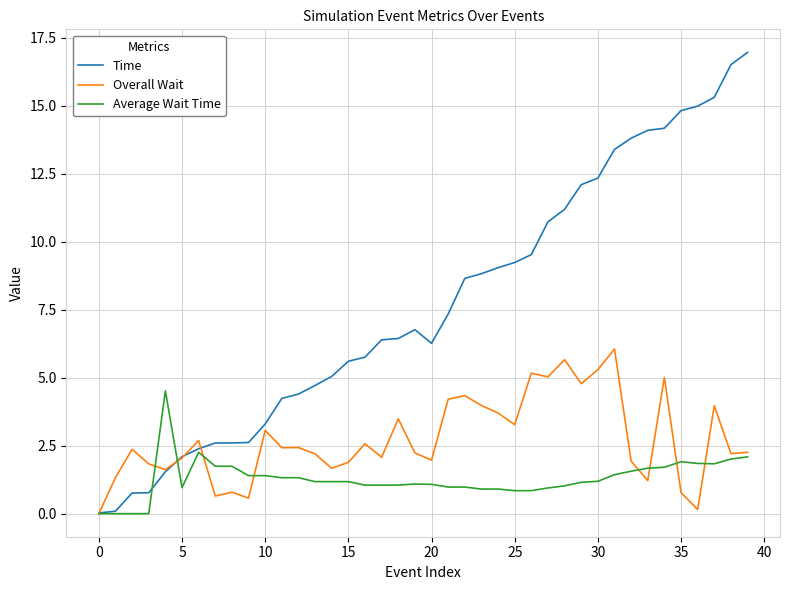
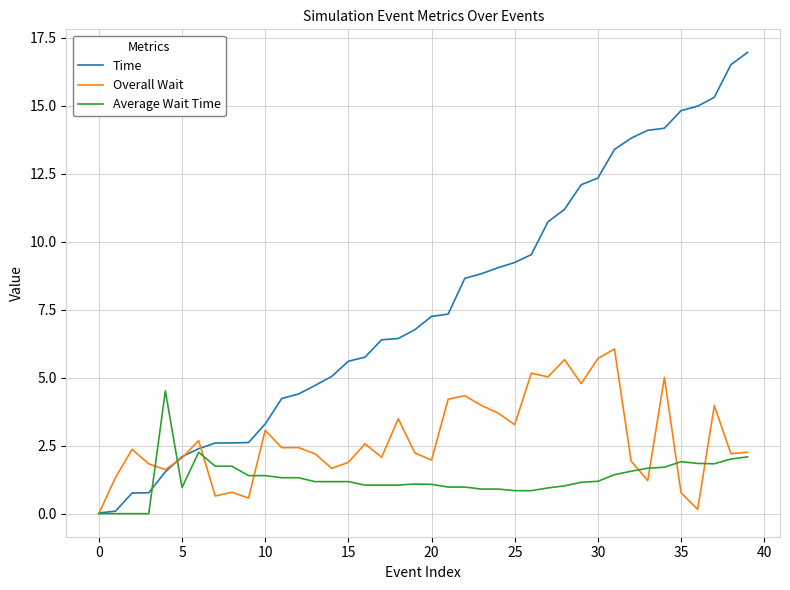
  {
    "Time": {
      "10": 3.3,
      "15": 5.6,
-     "20": 6.3,
+     "20": 7.3,
      "25": 9.2,
      "30": 12.3,
      "35": 14.8
    },
    "Overall Wait": {
      "10": 3.1,
      "15": 1.9,
      "20": 2.0,
      "25": 3.3,
-     "30": 5.3,
+     "30": 5.7,
      "35": 0.8
    },
    "Average Wait Time": {
      "5": 1.0,
      "10": 1.4,
      "15": 1.2,
      "20": 1.1,
      "25": 0.8,
      "30": 1.2,
      "35": 1.9
    }
  }
